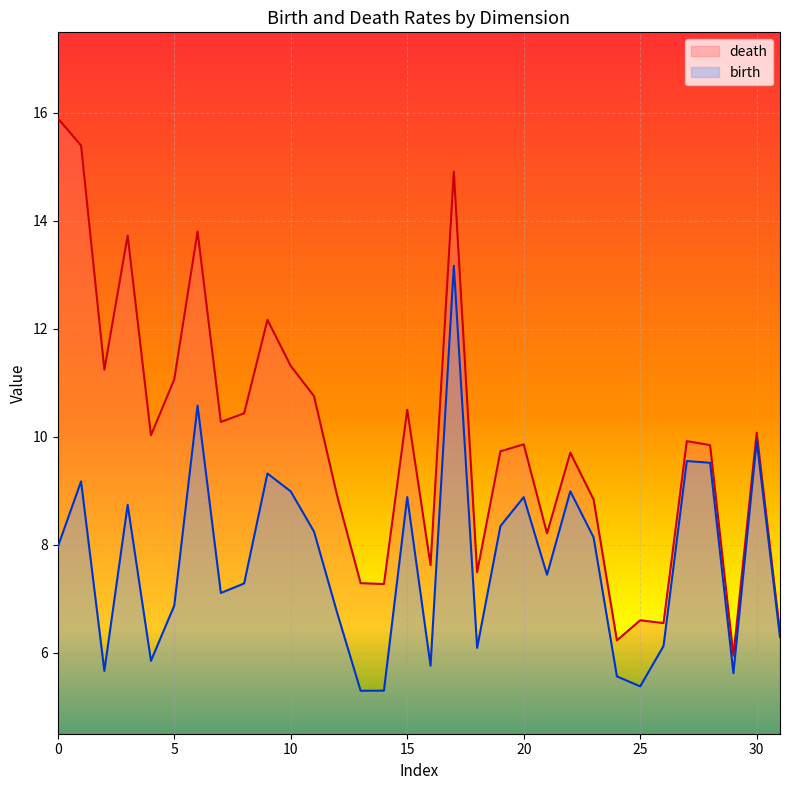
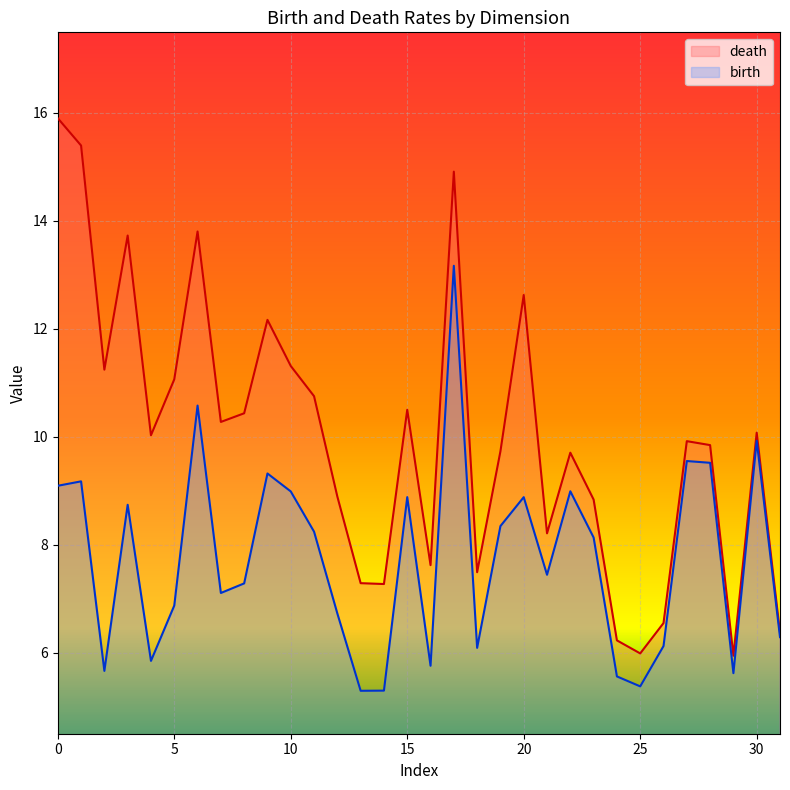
  {
    "death": {
      "0": 15.9,
      "5": 11.1,
      "10": 11.3,
      "15": 10.5,
-     "20": 9.9,
-     "25": 6.6,
+     "20": 12.6,
+     "25": 6.0,
      "30": 10.1
    },
    "birth": {
-     "0": 8.0,
+     "0": 9.1,
      "5": 6.9,
      "10": 9.0,
      "15": 8.9,
      "20": 8.9,
      "25": 5.4,
      "30": 9.9
    }
  }
